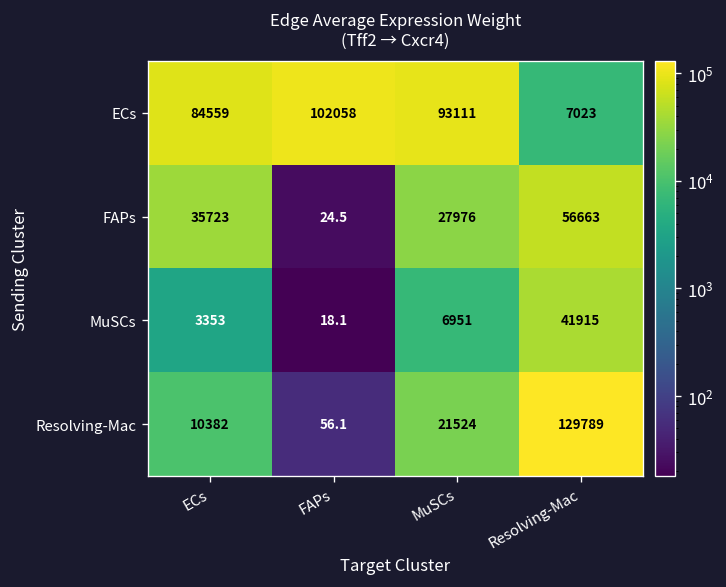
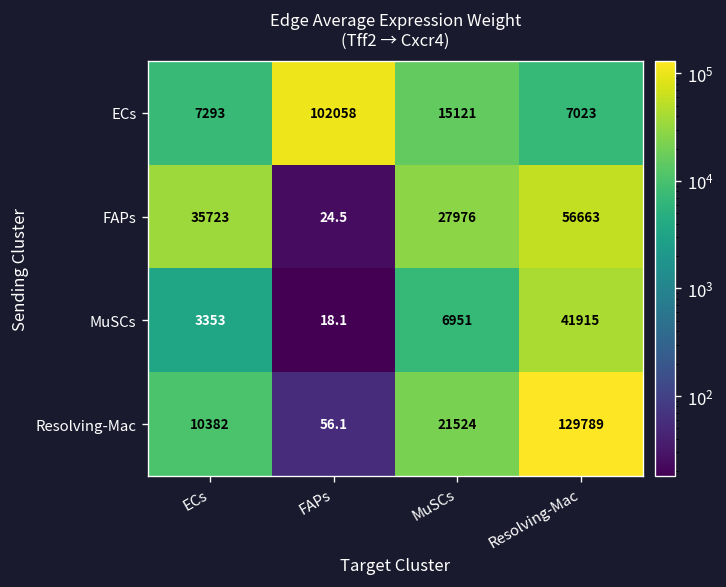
  {
    "ECs": {
-     "ECs": 84559,
+     "ECs": 7293,
      "FAPs": 102058,
-     "MuSCs": 93111,
+     "MuSCs": 15121,
      "Resolving-Mac": 7023
    },
    "FAPs": {
      "ECs": 35723,
      "FAPs": 24.5,
      "MuSCs": 27976,
      "Resolving-Mac": 56663
    },
    "MuSCs": {
      "ECs": 3353,
      "FAPs": 18.1,
      "MuSCs": 6951,
      "Resolving-Mac": 41915
    },
    "Resolving-Mac": {
      "ECs": 10382,
      "FAPs": 56.1,
      "MuSCs": 21524,
      "Resolving-Mac": 129789
    }
  }
